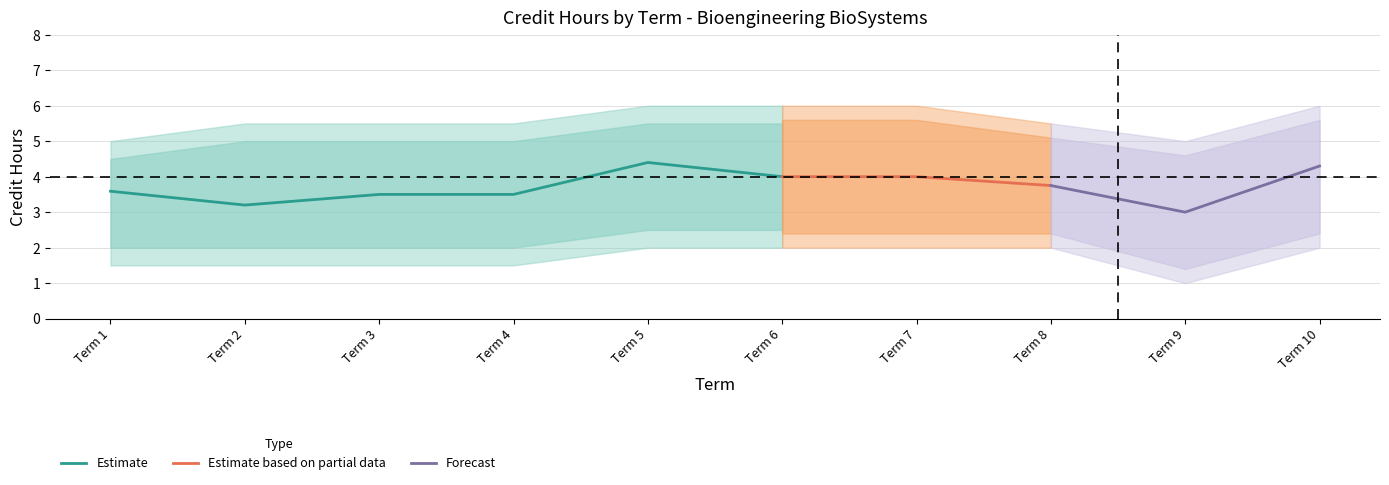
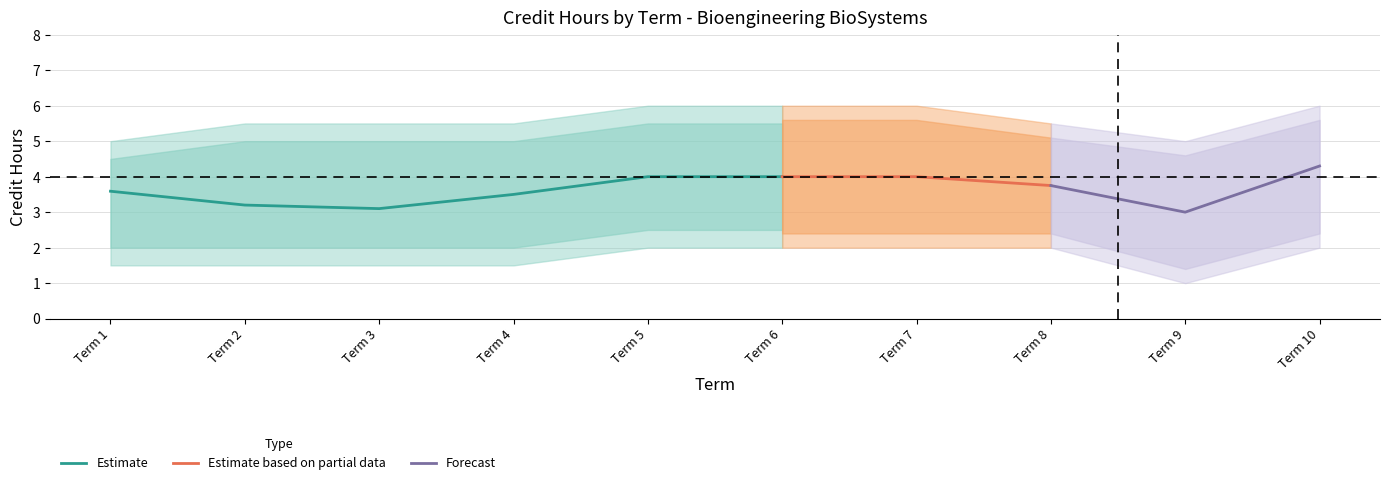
  {
    "Estimate": {
      "Term 1": 3.6,
      "Term 2": 3.2,
-     "Term 3": 3.5,
+     "Term 3": 3.1,
      "Term 4": 3.5,
-     "Term 5": 4.4
+     "Term 5": 4.0
    },
    "Forecast": {
      "Term 9": 3.0,
      "Term 10": 4.3
    }
  }
